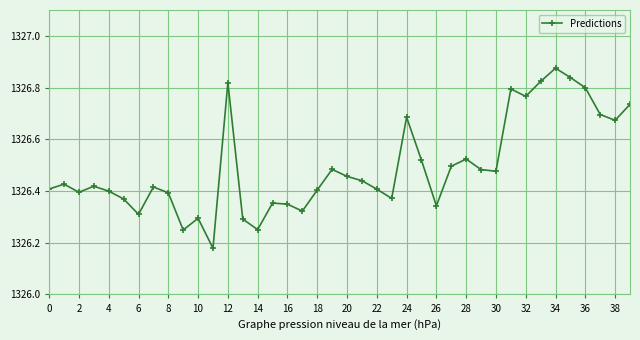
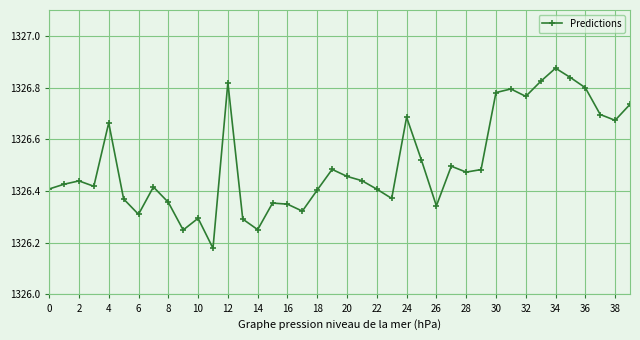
  {
    "0": 1326.41,
-   "2": 1326.40,
-   "4": 1326.40,
+   "2": 1326.44,
+   "4": 1326.66,
    "6": 1326.31,
-   "8": 1326.39,
+   "8": 1326.36,
    "10": 1326.29,
    "12": 1326.82,
    "14": 1326.25,
    "16": 1326.35,
    "18": 1326.40,
    "20": 1326.46,
    "22": 1326.41,
    "24": 1326.69,
    "26": 1326.34,
-   "28": 1326.52,
-   "30": 1326.48,
+   "28": 1326.47,
+   "30": 1326.78,
    "32": 1326.77,
    "34": 1326.88,
    "36": 1326.80,
    "38": 1326.67
  }
